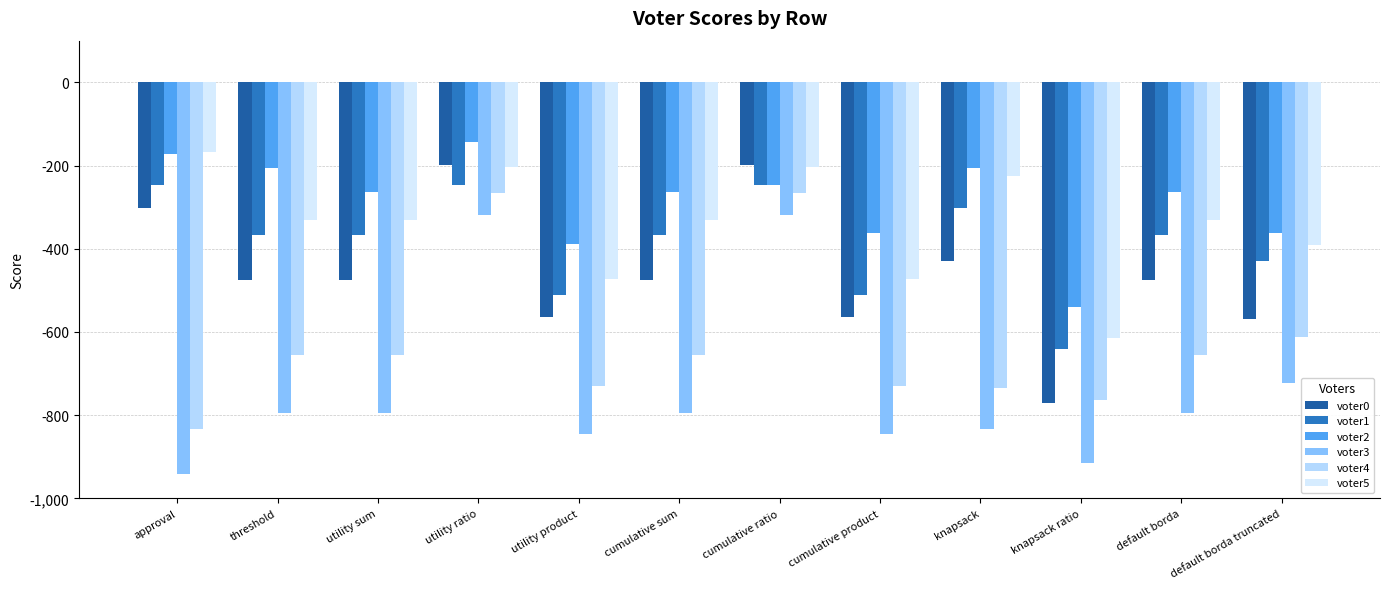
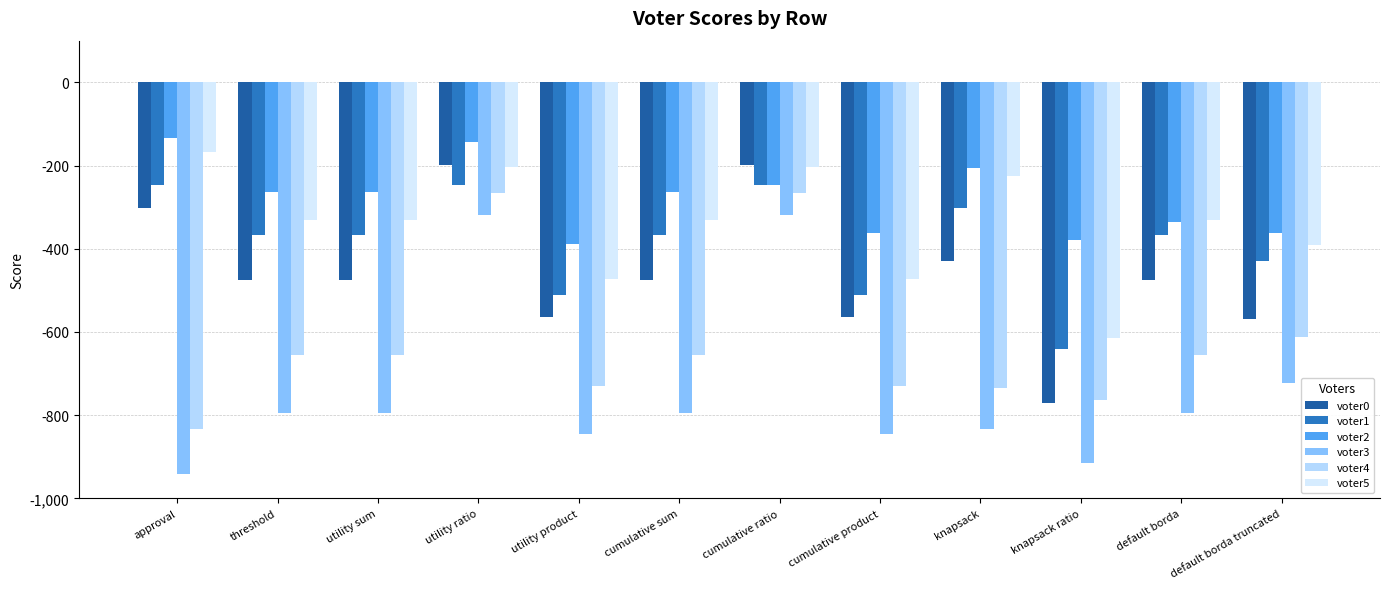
  {
    "voter2": {
-     "approval": -170,
-     "threshold": -210,
+     "approval": -140,
+     "threshold": -260,
      "utility sum": -260,
      "utility ratio": -140,
      "utility product": -390,
      "cumulative sum": -260,
      "cumulative ratio": -250,
      "cumulative product": -360,
      "knapsack": -210,
-     "knapsack ratio": -540,
-     "default borda": -260,
+     "knapsack ratio": -380,
+     "default borda": -340,
      "default borda truncated": -360
    }
  }
